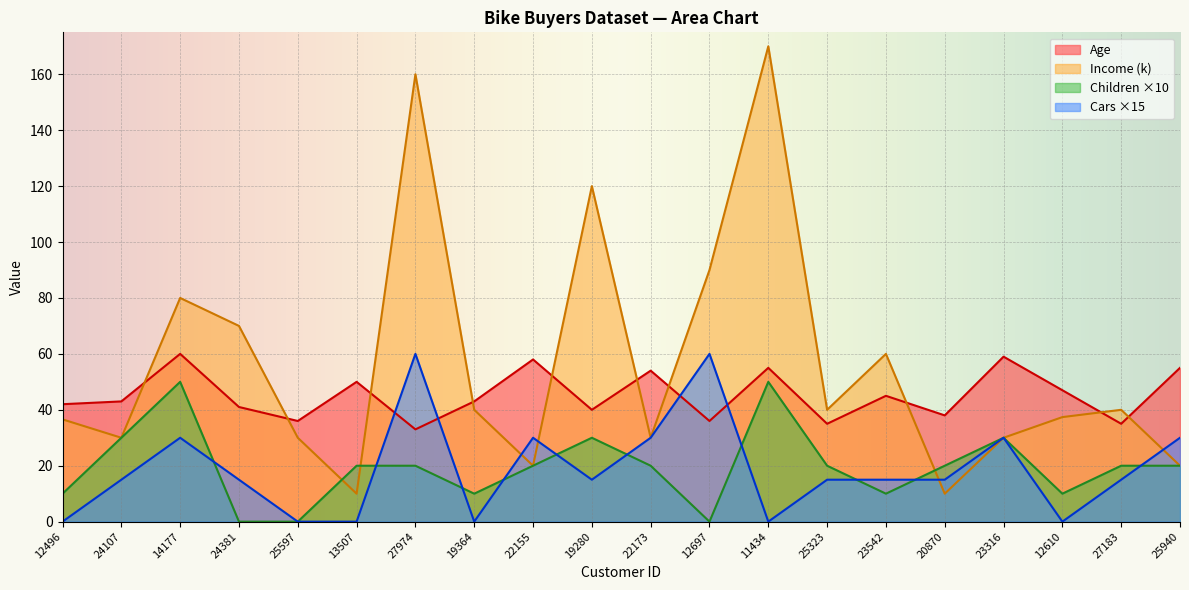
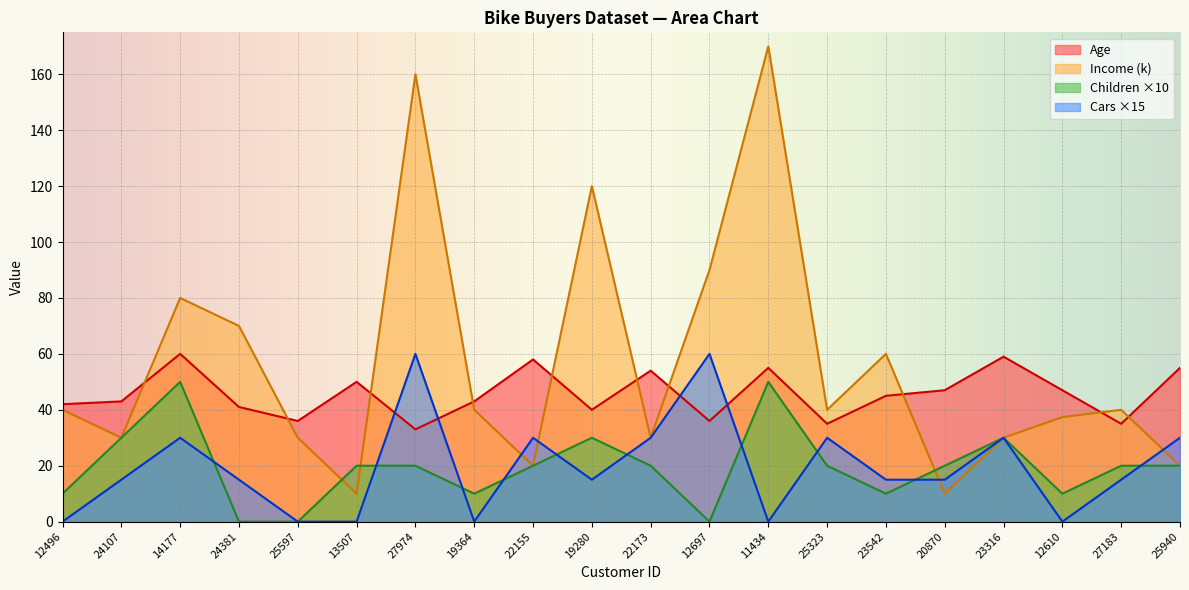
  {
    "Age": {
      "12496": 42,
      "24107": 43,
      "14177": 60,
      "24381": 41,
      "25597": 36,
      "13507": 50,
      "27974": 33,
      "19364": 43,
      "22155": 58,
      "19280": 40,
      "22173": 54,
      "12697": 36,
      "11434": 55,
      "25323": 35,
      "23542": 45,
-     "20870": 38,
+     "20870": 47,
      "23316": 59,
      "12610": 47,
      "27183": 35,
      "25940": 55
    },
    "Income (k)": {
-     "12496": 37,
+     "12496": 40,
      "14177": 80,
      "24381": 70,
      "25597": 30,
      "13507": 10,
      "27974": 160,
      "19364": 40,
      "19280": 120,
      "12697": 90,
      "11434": 170,
      "25323": 40,
      "23542": 60,
      "20870": 10,
      "12610": 37,
      "27183": 40
    },
    "Children ×10": {
      "12496": 10,
      "14177": 50,
      "24381": 0,
      "13507": 20,
      "27974": 20,
      "19364": 10,
      "19280": 30,
      "22173": 20,
      "12697": 0,
      "11434": 50,
      "25323": 20,
      "23542": 10,
      "20870": 20,
      "12610": 10,
      "27183": 20
    },
    "Cars ×15": {
      "12496": 0,
      "24107": 15,
      "14177": 30,
      "24381": 15,
      "13507": 0,
      "27974": 60,
      "19364": 0,
      "22155": 30,
      "19280": 15,
      "12697": 60,
      "11434": 0,
-     "25323": 15,
+     "25323": 30,
      "23542": 15,
      "20870": 15,
      "12610": 0,
      "27183": 15,
      "25940": 30
    }
  }
